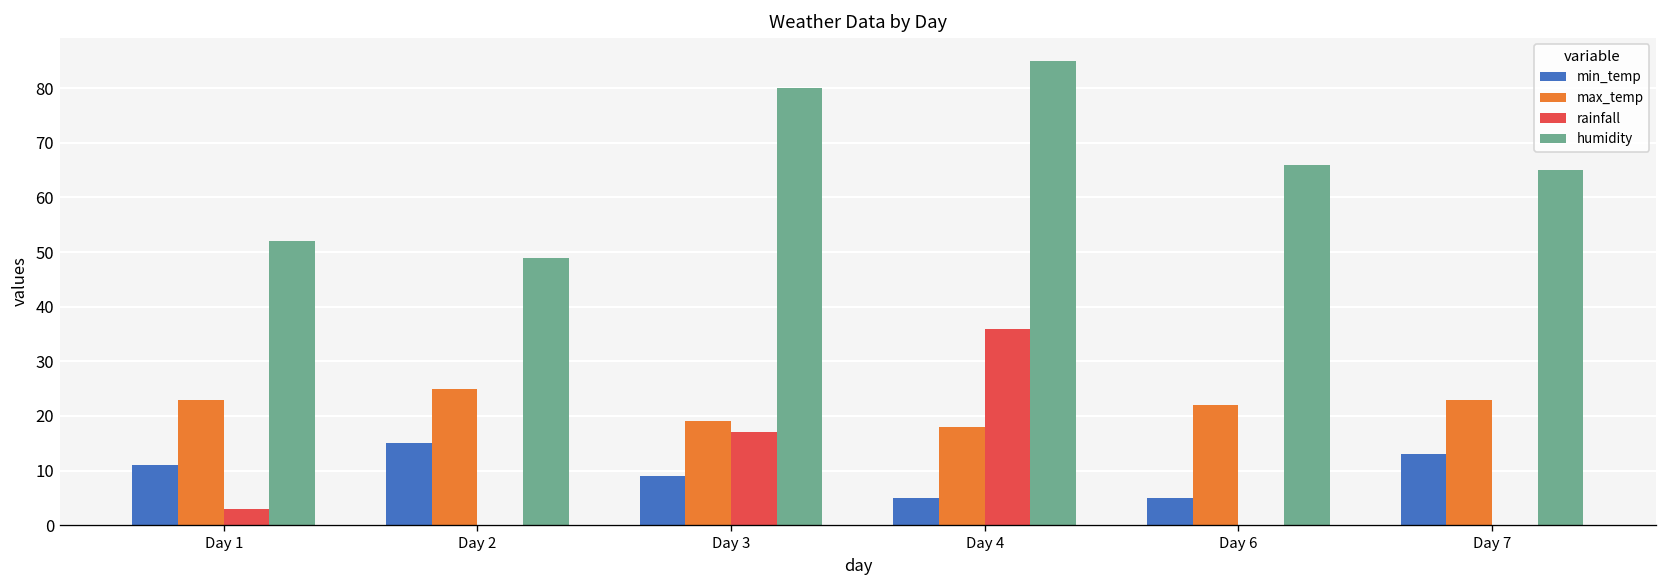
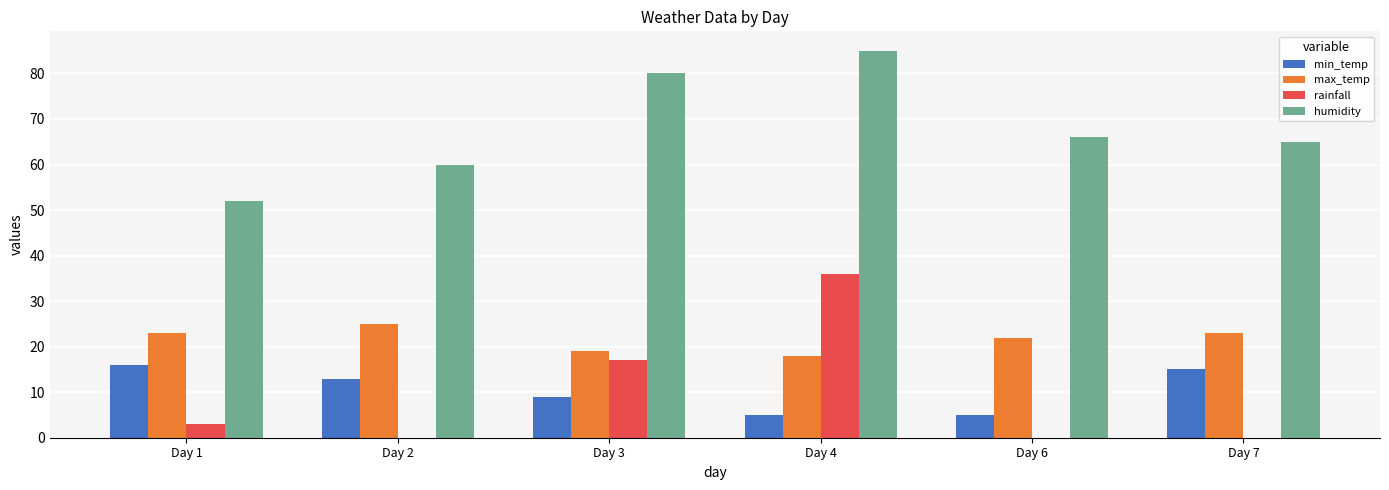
  {
    "min_temp": {
-     "Day 1": 11,
-     "Day 2": 15,
+     "Day 1": 16,
+     "Day 2": 13,
      "Day 3": 9,
      "Day 4": 5,
      "Day 6": 5,
-     "Day 7": 13
+     "Day 7": 15
    },
    "humidity": {
      "Day 1": 52,
-     "Day 2": 49,
+     "Day 2": 60,
      "Day 3": 80,
      "Day 4": 85,
      "Day 6": 66,
      "Day 7": 65
    }
  }
